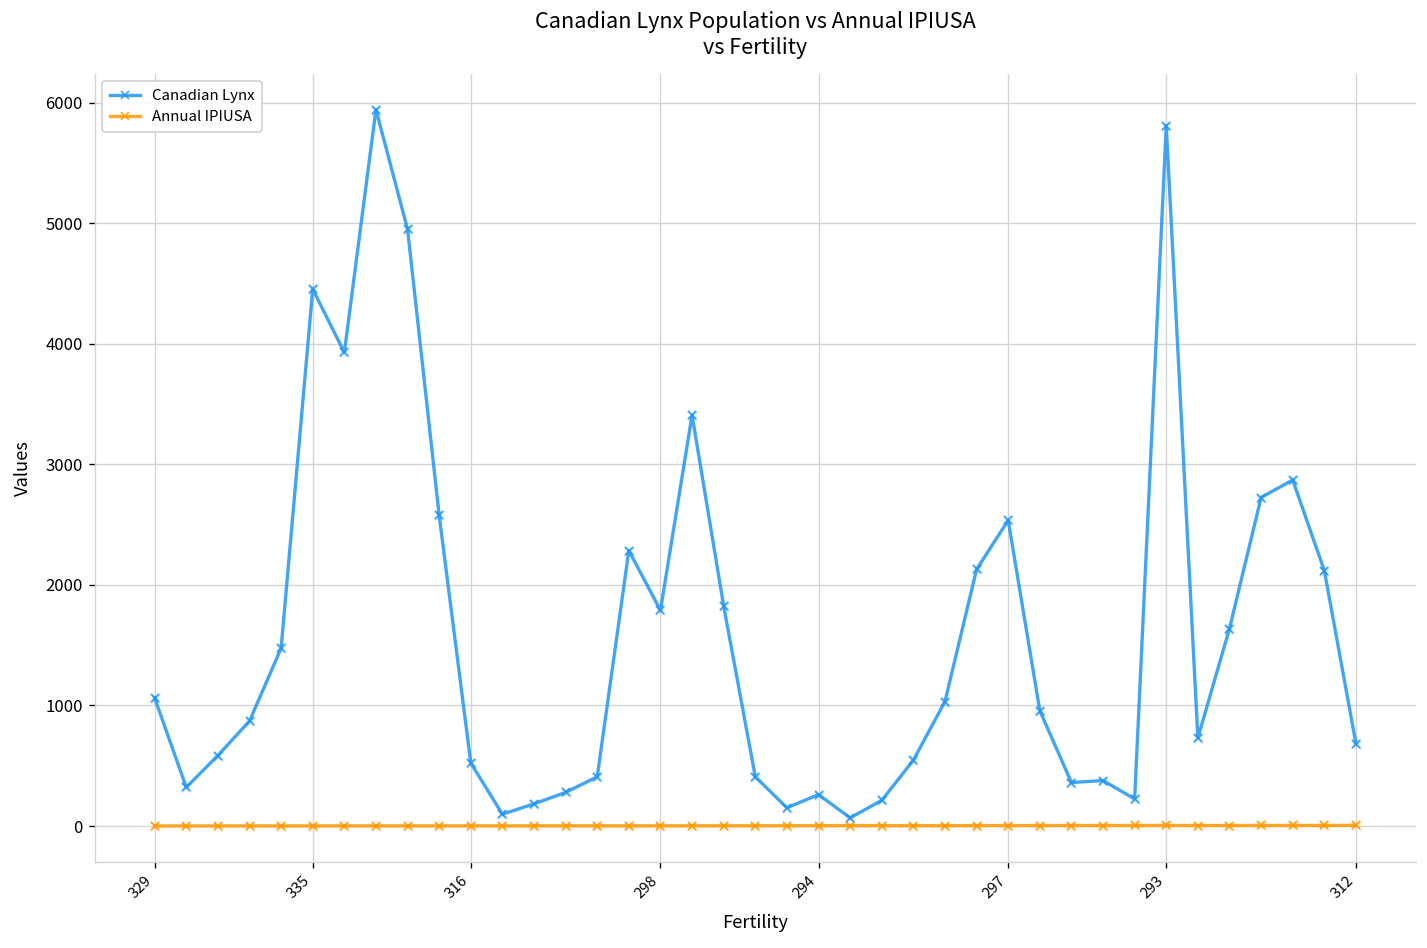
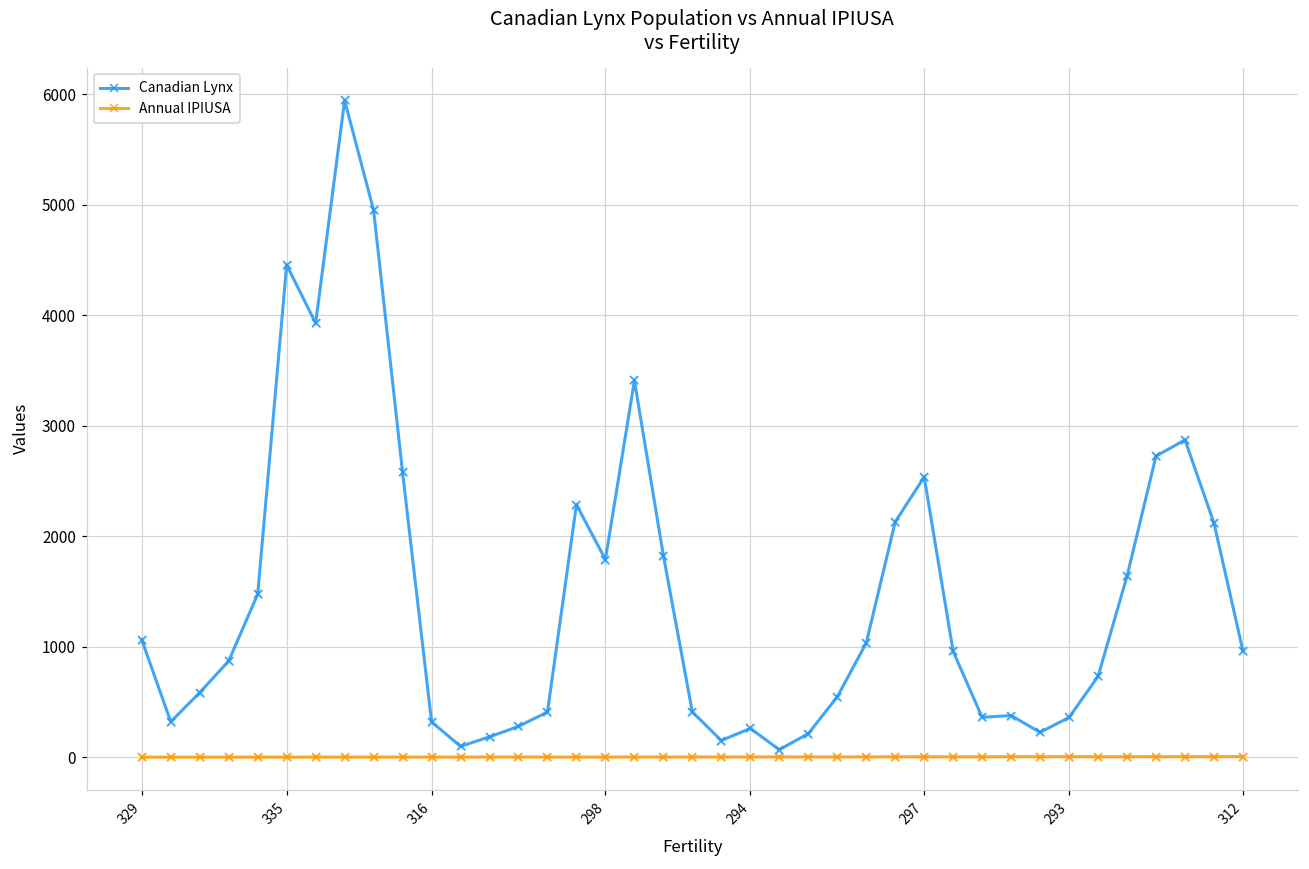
  {
    "Canadian Lynx": {
      "329": 1060,
      "335": 4450,
-     "316": 520,
+     "316": 320,
      "298": 1790,
      "294": 260,
      "297": 2540,
-     "293": 5810,
-     "312": 680
+     "293": 360,
+     "312": 960
    },
    "Annual IPIUSA": {
      "329": 0,
      "335": 0,
      "316": 0,
      "298": 0,
      "294": 0,
      "297": 0,
      "293": 0,
      "312": 10
    }
  }
